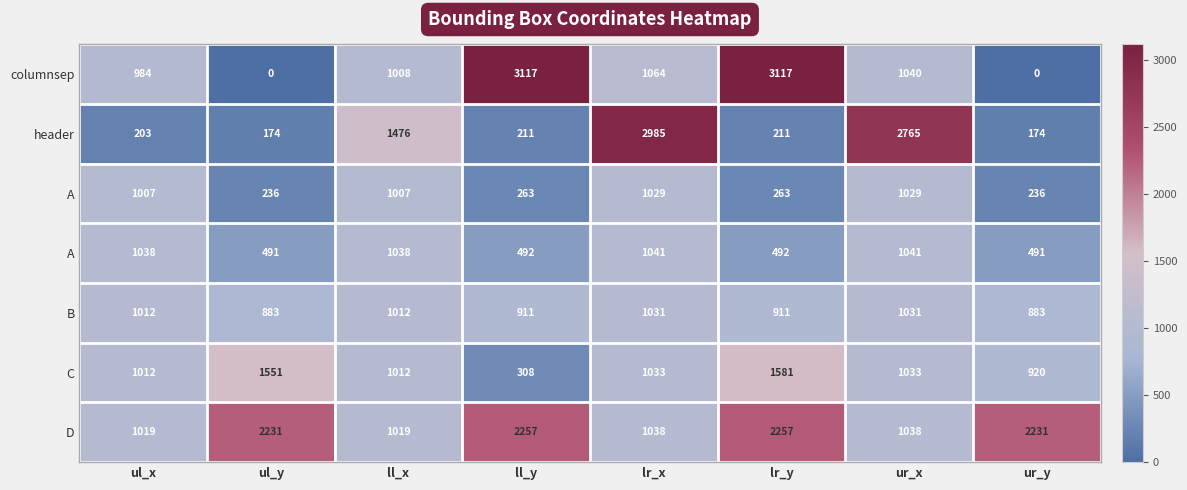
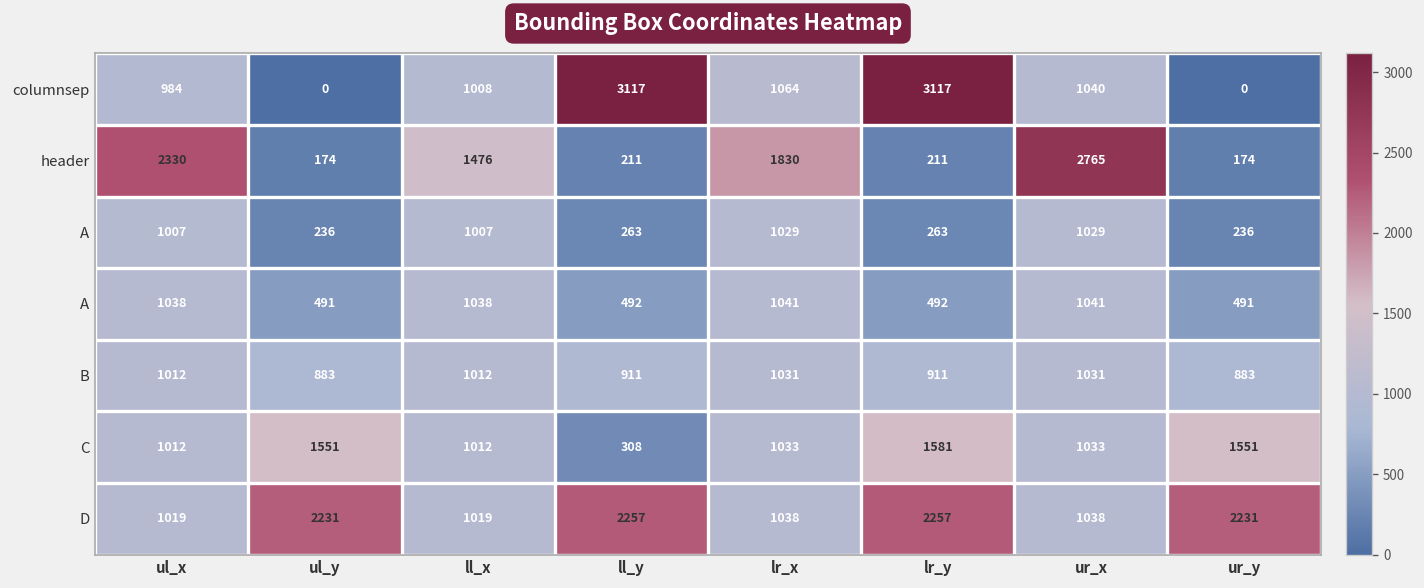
  {
    "columnsep": {
      "ul_x": 984,
      "ul_y": 0,
      "ll_x": 1008,
      "ll_y": 3117,
      "lr_x": 1064,
      "lr_y": 3117,
      "ur_x": 1040,
      "ur_y": 0
    },
    "header": {
-     "ul_x": 203,
+     "ul_x": 2330,
      "ul_y": 174,
      "ll_x": 1476,
      "ll_y": 211,
-     "lr_x": 2985,
+     "lr_x": 1830,
      "lr_y": 211,
      "ur_x": 2765,
      "ur_y": 174
    },
    "B": {
      "ul_x": 1012,
      "ul_y": 883,
      "ll_x": 1012,
      "ll_y": 911,
      "lr_x": 1031,
      "lr_y": 911,
      "ur_x": 1031,
      "ur_y": 883
    },
    "C": {
      "ul_x": 1012,
      "ul_y": 1551,
      "ll_x": 1012,
      "ll_y": 308,
      "lr_x": 1033,
      "lr_y": 1581,
      "ur_x": 1033,
-     "ur_y": 920
+     "ur_y": 1551
    },
    "D": {
      "ul_x": 1019,
      "ul_y": 2231,
      "ll_x": 1019,
      "ll_y": 2257,
      "lr_x": 1038,
      "lr_y": 2257,
      "ur_x": 1038,
      "ur_y": 2231
    }
  }
